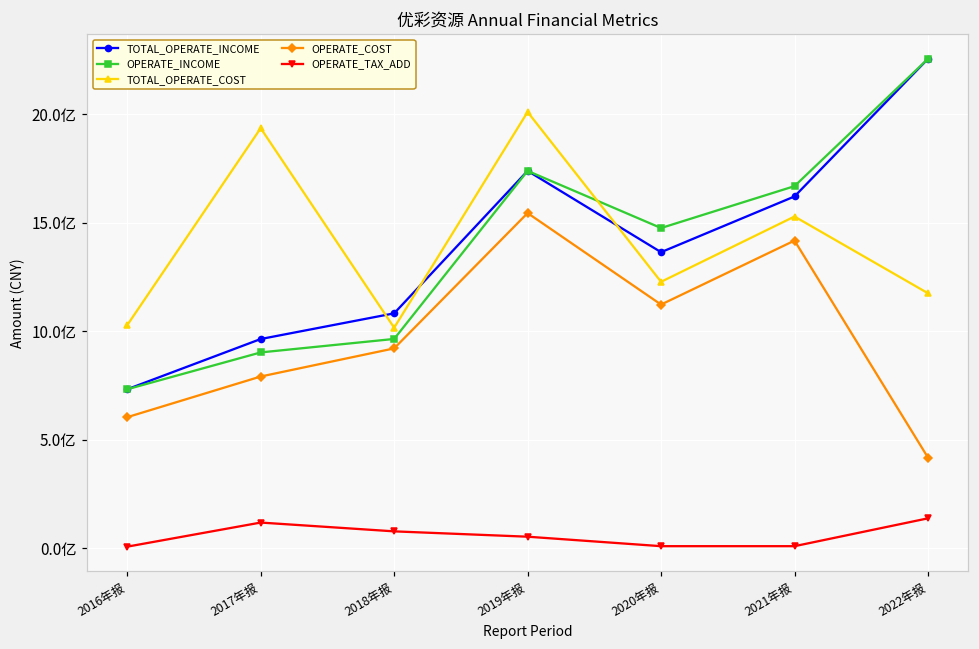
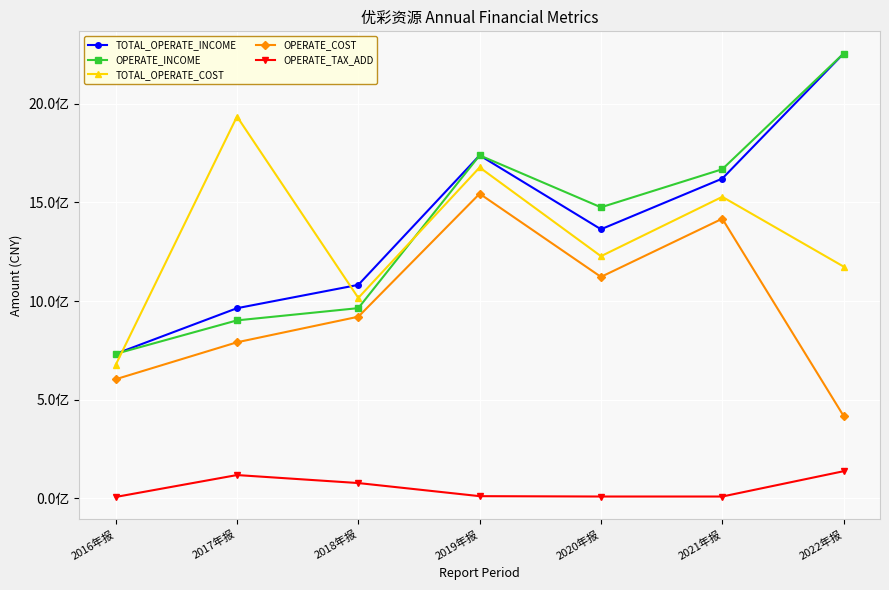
  {
    "TOTAL_OPERATE_INCOME": {
      "2017年报": "9.6亿",
      "2018年报": "10.8亿",
      "2020年报": "13.6亿",
      "2021年报": "16.2亿"
    },
    "OPERATE_INCOME": {
      "2017年报": "9.0亿",
      "2018年报": "9.6亿",
      "2020年报": "14.7亿",
      "2021年报": "16.7亿"
    },
    "TOTAL_OPERATE_COST": {
-     "2016年报": "10.3亿",
+     "2016年报": "6.8亿",
      "2017年报": "19.3亿",
      "2018年报": "10.2亿",
-     "2019年报": "20.1亿",
+     "2019年报": "16.8亿",
      "2020年报": "12.3亿",
      "2021年报": "15.3亿",
      "2022年报": "11.7亿"
    },
    "OPERATE_COST": {
      "2016年报": "6.0亿",
      "2017年报": "7.9亿",
      "2018年报": "9.2亿",
      "2019年报": "15.4亿",
      "2020年报": "11.2亿",
      "2021年报": "14.2亿",
      "2022年报": "4.2亿"
    },
    "OPERATE_TAX_ADD": {
      "2016年报": "0.1亿",
      "2017年报": "1.2亿",
      "2018年报": "0.8亿",
-     "2019年报": "0.5亿",
+     "2019年报": "0.1亿",
      "2020年报": "0.1亿",
      "2021年报": "0.1亿",
      "2022年报": "1.4亿"
    }
  }
